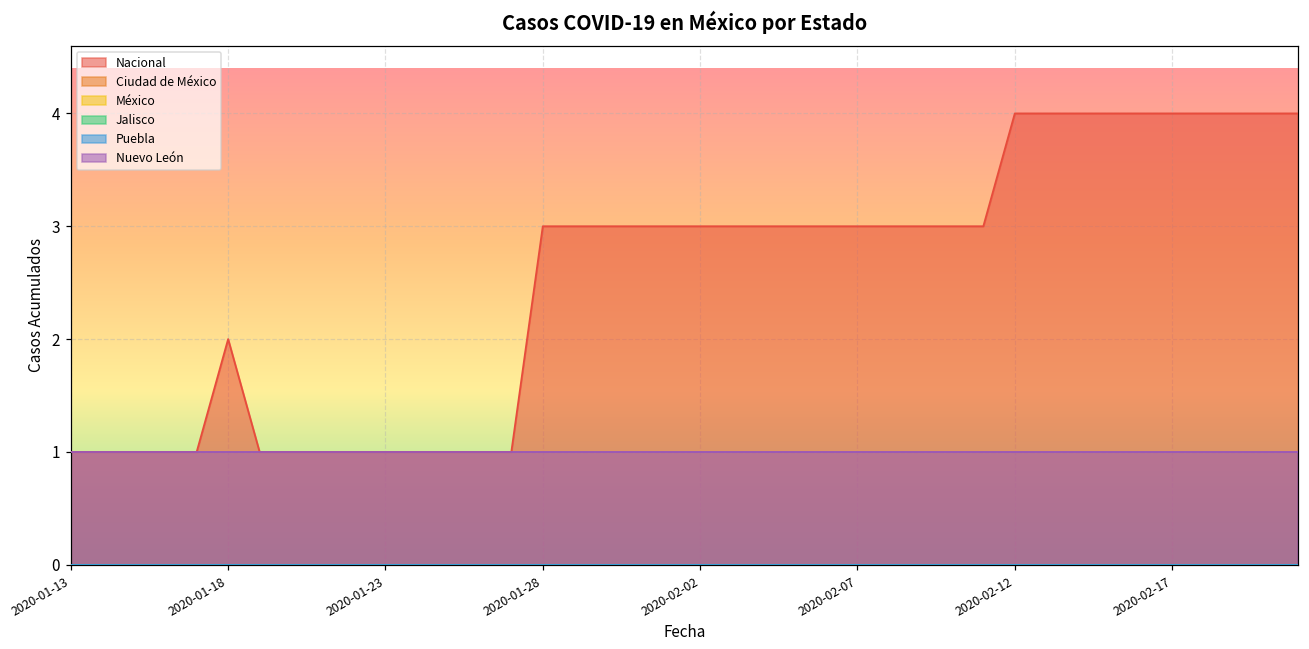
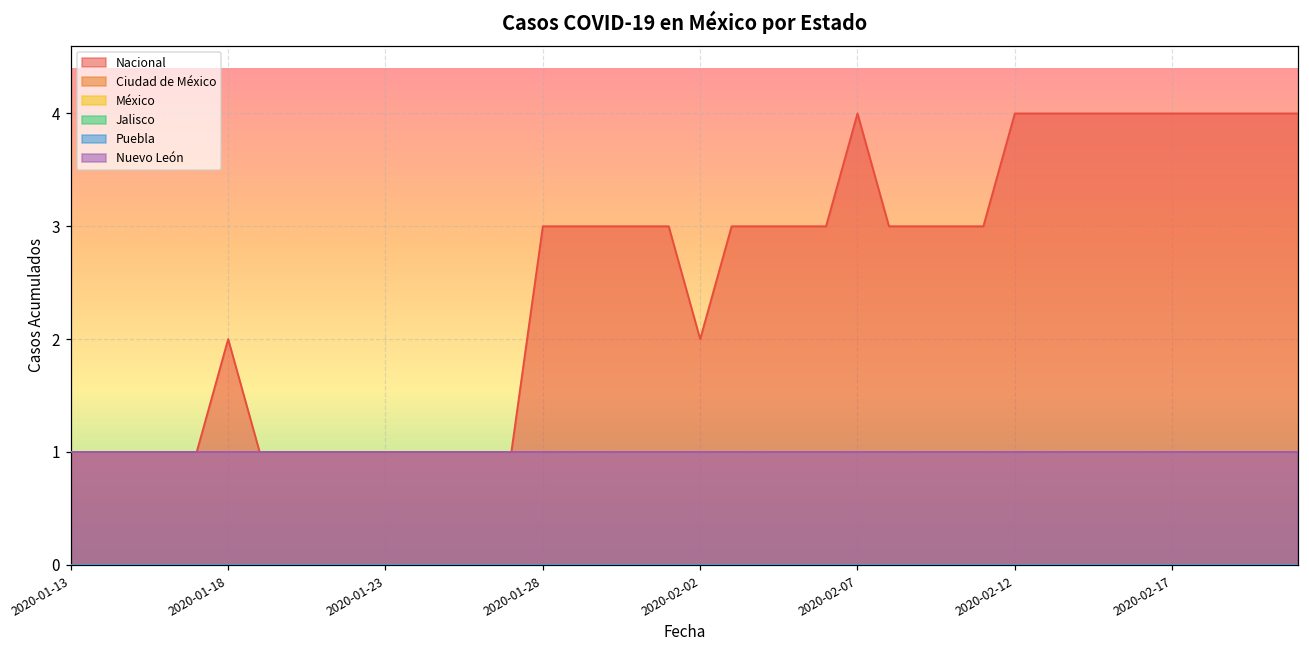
  {
    "Nacional": {
      "2020-01-18": 2,
      "2020-01-28": 3,
-     "2020-02-02": 3,
-     "2020-02-07": 3,
+     "2020-02-02": 2,
+     "2020-02-07": 4,
      "2020-02-12": 4,
      "2020-02-17": 4
    },
    "Puebla": {
      "2020-01-13": 0,
      "2020-01-18": 0,
      "2020-01-23": 0,
      "2020-01-28": 0,
      "2020-02-02": 0,
      "2020-02-07": 0,
      "2020-02-12": 0,
      "2020-02-17": 0
    },
    "Nuevo León": {
      "2020-01-18": 1,
      "2020-01-28": 1,
      "2020-02-02": 1,
      "2020-02-07": 1,
      "2020-02-12": 1,
      "2020-02-17": 1
    }
  }
